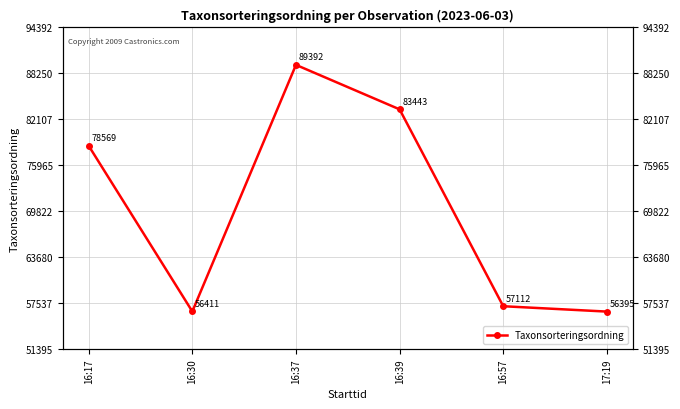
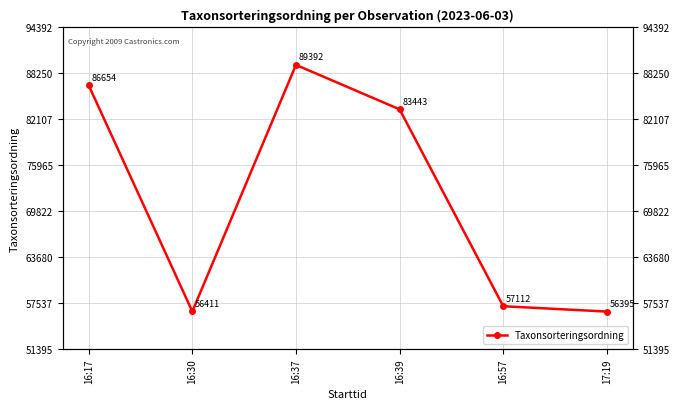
  {
-   "16:17": 78569,
+   "16:17": 86654,
    "16:30": 56411,
    "16:37": 89392,
    "16:39": 83443,
    "16:57": 57112,
    "17:19": 56395
  }
